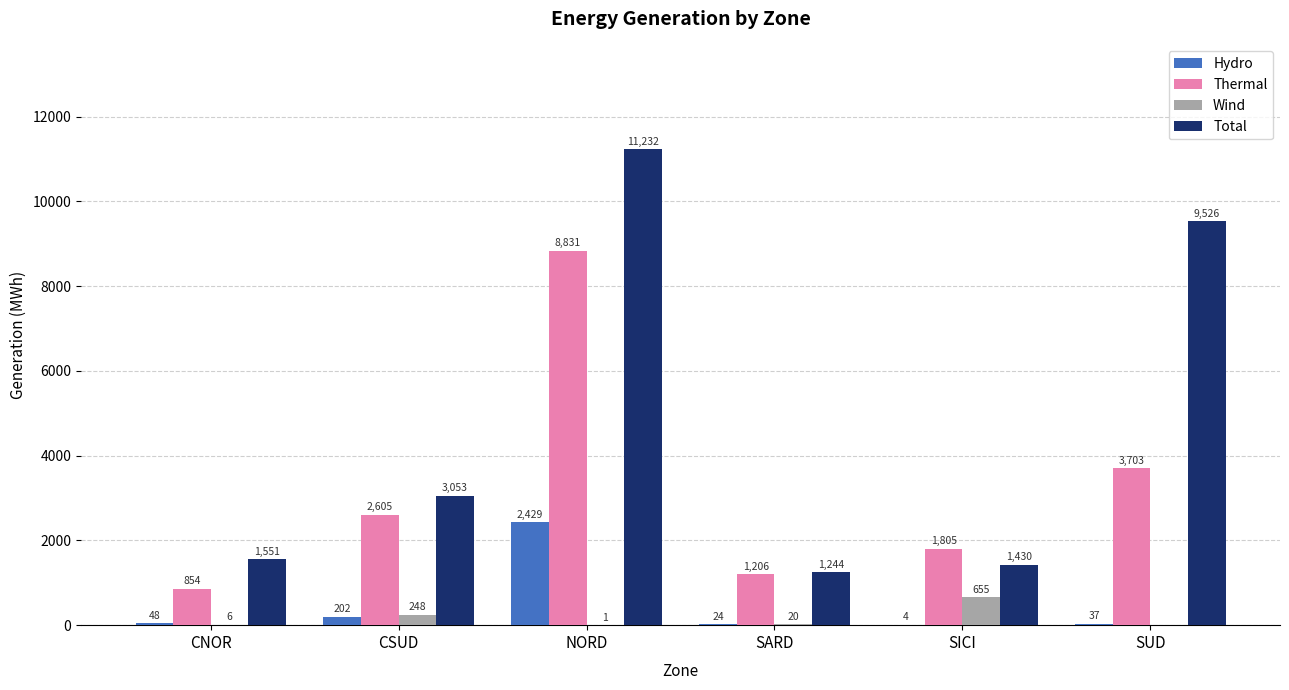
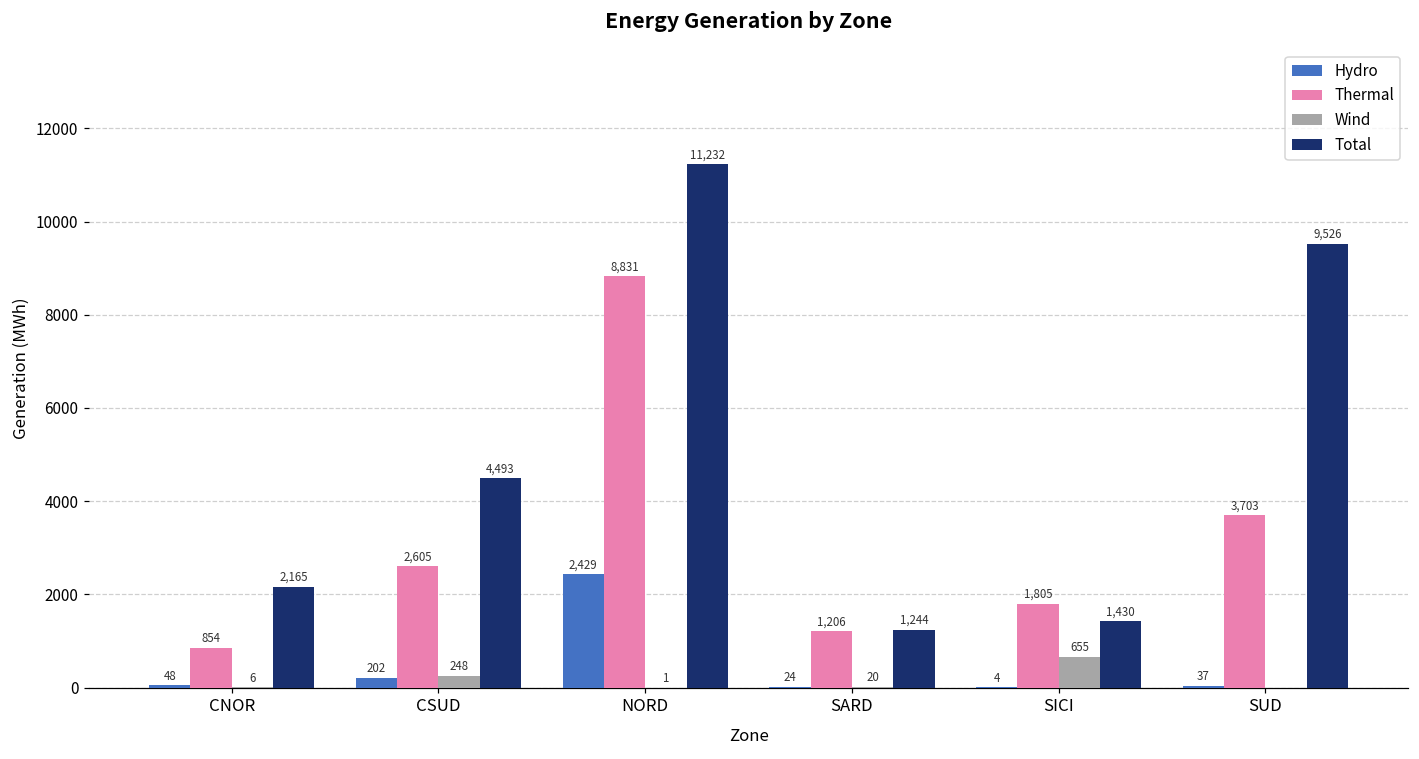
  {
    "Hydro": {
      "CNOR": "48",
      "CSUD": "202",
      "NORD": "2,429",
      "SARD": "24",
      "SICI": "4",
      "SUD": "37"
    },
    "Thermal": {
      "CNOR": "854",
      "CSUD": "2,605",
      "NORD": "8,831",
      "SARD": "1,206",
      "SICI": "1,805",
      "SUD": "3,703"
    },
    "Wind": {
      "CNOR": "6",
      "CSUD": "248",
      "NORD": "1",
      "SARD": "20",
      "SICI": "655"
    },
    "Total": {
-     "CNOR": "1,551",
-     "CSUD": "3,053",
+     "CNOR": "2,165",
+     "CSUD": "4,493",
      "NORD": "11,232",
      "SARD": "1,244",
      "SICI": "1,430",
      "SUD": "9,526"
    }
  }
